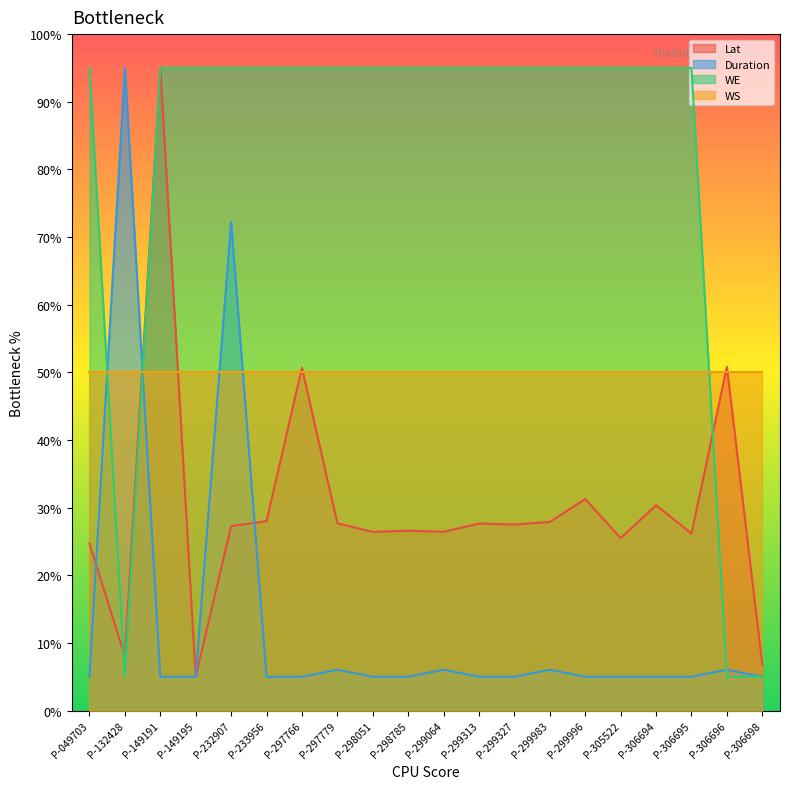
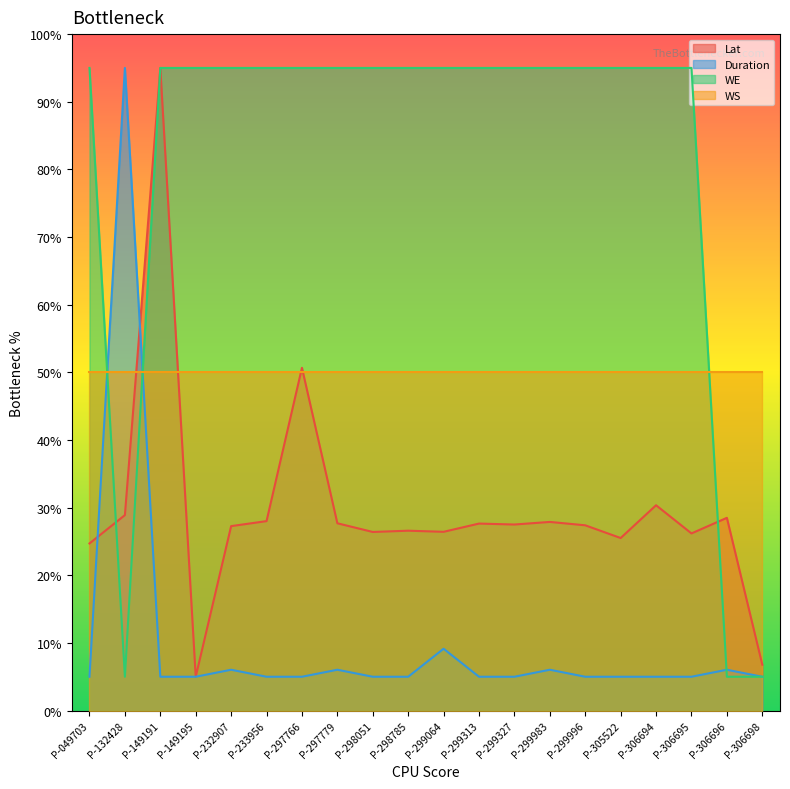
  {
    "Lat": {
      "P-049703": "25%",
-     "P-132428": "8%",
+     "P-132428": "29%",
      "P-232907": "27%",
      "P-233956": "28%",
      "P-297766": "51%",
      "P-297779": "28%",
      "P-298051": "26%",
      "P-298785": "27%",
      "P-299064": "26%",
      "P-299313": "28%",
      "P-299327": "28%",
      "P-299983": "28%",
-     "P-299996": "31%",
+     "P-299996": "27%",
      "P-305522": "26%",
      "P-306694": "30%",
      "P-306695": "26%",
-     "P-306696": "51%",
+     "P-306696": "28%",
      "P-306698": "7%"
    },
    "Duration": {
      "P-049703": "5%",
      "P-132428": "95%",
      "P-149191": "5%",
-     "P-232907": "72%",
+     "P-232907": "6%",
      "P-233956": "5%",
      "P-297766": "5%",
      "P-297779": "6%",
      "P-298051": "5%",
      "P-298785": "5%",
-     "P-299064": "6%",
+     "P-299064": "9%",
      "P-299313": "5%",
      "P-299327": "5%",
      "P-299983": "6%",
      "P-299996": "5%",
      "P-305522": "5%",
      "P-306694": "5%",
      "P-306695": "5%",
      "P-306696": "6%"
    },
    "WE": {
      "P-049703": "95%",
      "P-132428": "5%",
      "P-149195": "95%",
      "P-232907": "95%",
      "P-233956": "95%",
      "P-297766": "95%",
      "P-297779": "95%",
      "P-298051": "95%",
      "P-298785": "95%",
      "P-299064": "95%",
      "P-299313": "95%",
      "P-299327": "95%",
      "P-299983": "95%",
      "P-299996": "95%",
      "P-305522": "95%",
      "P-306694": "95%",
      "P-306696": "5%"
    },
    "WS": {
      "P-049703": "50%",
      "P-132428": "50%",
      "P-149191": "50%",
      "P-149195": "50%",
      "P-232907": "50%",
      "P-233956": "50%",
      "P-297766": "50%",
      "P-297779": "50%",
      "P-298051": "50%",
      "P-298785": "50%",
      "P-299064": "50%",
      "P-299313": "50%",
      "P-299327": "50%",
      "P-299983": "50%",
      "P-299996": "50%",
      "P-305522": "50%",
      "P-306694": "50%",
      "P-306695": "50%",
      "P-306696": "50%",
      "P-306698": "50%"
    }
  }
